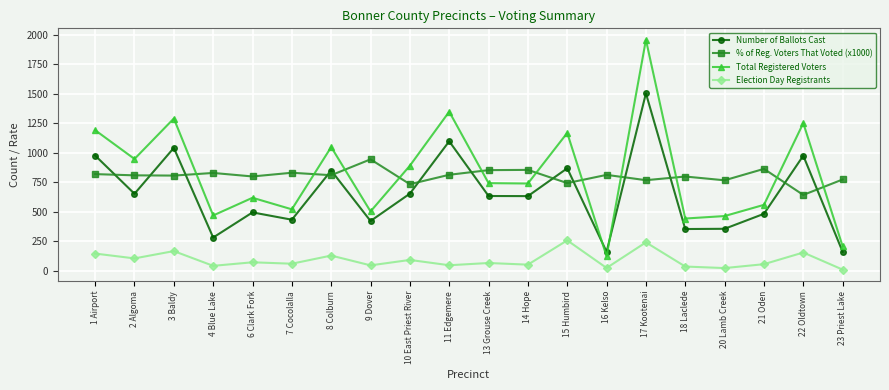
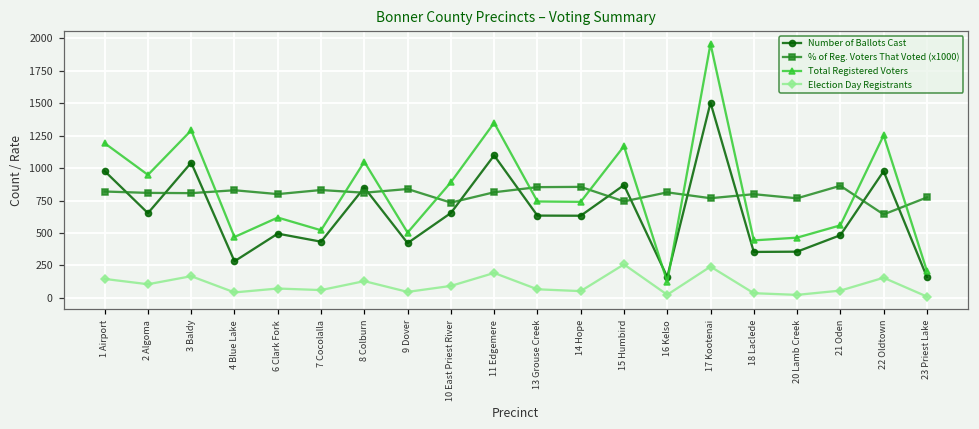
  {
    "Number of Ballots Cast": {
      "1 Airport": 980,
      "2 Algoma": 650,
      "3 Baldy": 1040,
      "4 Blue Lake": 280,
      "6 Clark Fork": 500,
      "7 Cocolalla": 430,
      "8 Colburn": 850,
      "9 Dover": 420,
      "10 East Priest River": 650,
      "11 Edgemere": 1100,
      "13 Grouse Creek": 630,
      "14 Hope": 630,
      "15 Humbird": 870,
      "16 Kelso": 160,
      "17 Kootenai": 1500,
      "18 Laclede": 350,
      "20 Lamb Creek": 360,
      "21 Oden": 480,
      "22 Oldtown": 980,
      "23 Priest Lake": 160
    },
    "% of Reg. Voters That Voted (x1000)": {
      "1 Airport": 820,
      "2 Algoma": 810,
      "3 Baldy": 810,
      "4 Blue Lake": 830,
      "6 Clark Fork": 800,
      "7 Cocolalla": 830,
      "8 Colburn": 810,
-     "9 Dover": 940,
+     "9 Dover": 840,
      "10 East Priest River": 730,
      "11 Edgemere": 810,
      "13 Grouse Creek": 850,
      "14 Hope": 860,
      "15 Humbird": 740,
      "16 Kelso": 810,
      "17 Kootenai": 770,
      "18 Laclede": 800,
      "20 Lamb Creek": 770,
      "21 Oden": 860,
      "22 Oldtown": 640,
      "23 Priest Lake": 770
    },
    "Total Registered Voters": {
      "1 Airport": 1190,
      "2 Algoma": 950,
      "3 Baldy": 1290,
      "4 Blue Lake": 470,
      "6 Clark Fork": 620,
      "7 Cocolalla": 520,
      "8 Colburn": 1050,
      "9 Dover": 500,
      "10 East Priest River": 890,
      "11 Edgemere": 1350,
      "13 Grouse Creek": 740,
      "14 Hope": 740,
      "15 Humbird": 1170,
      "16 Kelso": 120,
      "17 Kootenai": 1960,
      "18 Laclede": 440,
      "20 Lamb Creek": 460,
      "21 Oden": 560,
      "22 Oldtown": 1250,
      "23 Priest Lake": 210
    },
    "Election Day Registrants": {
      "1 Airport": 150,
      "2 Algoma": 110,
      "3 Baldy": 170,
      "4 Blue Lake": 40,
      "6 Clark Fork": 70,
      "7 Cocolalla": 60,
      "8 Colburn": 130,
      "9 Dover": 50,
      "10 East Priest River": 90,
-     "11 Edgemere": 50,
+     "11 Edgemere": 190,
      "13 Grouse Creek": 70,
      "14 Hope": 50,
      "15 Humbird": 260,
      "16 Kelso": 20,
      "17 Kootenai": 240,
      "18 Laclede": 40,
      "20 Lamb Creek": 20,
      "21 Oden": 60,
      "22 Oldtown": 160,
      "23 Priest Lake": 10
    }
  }
